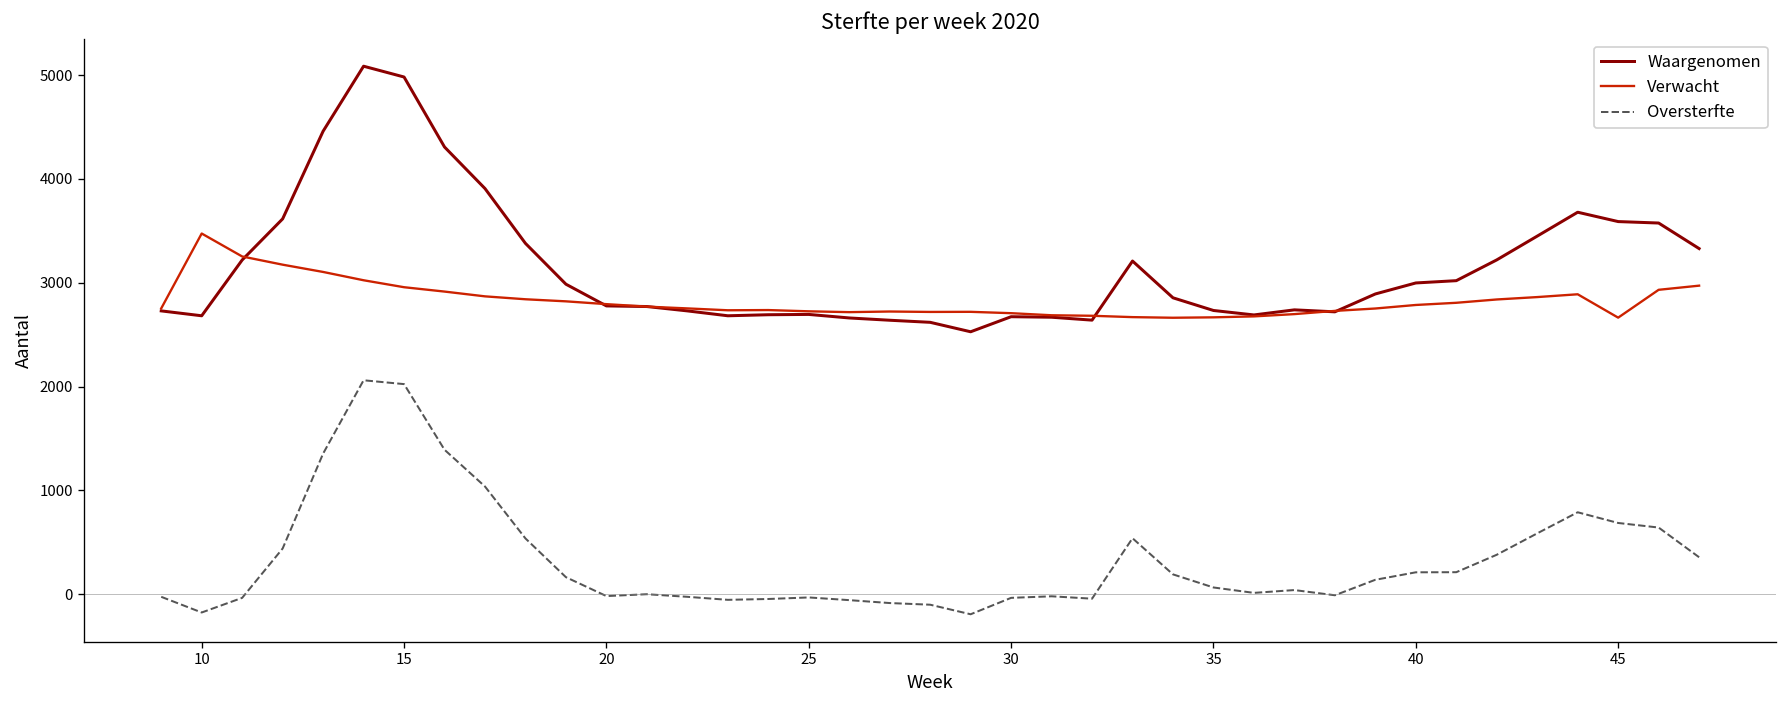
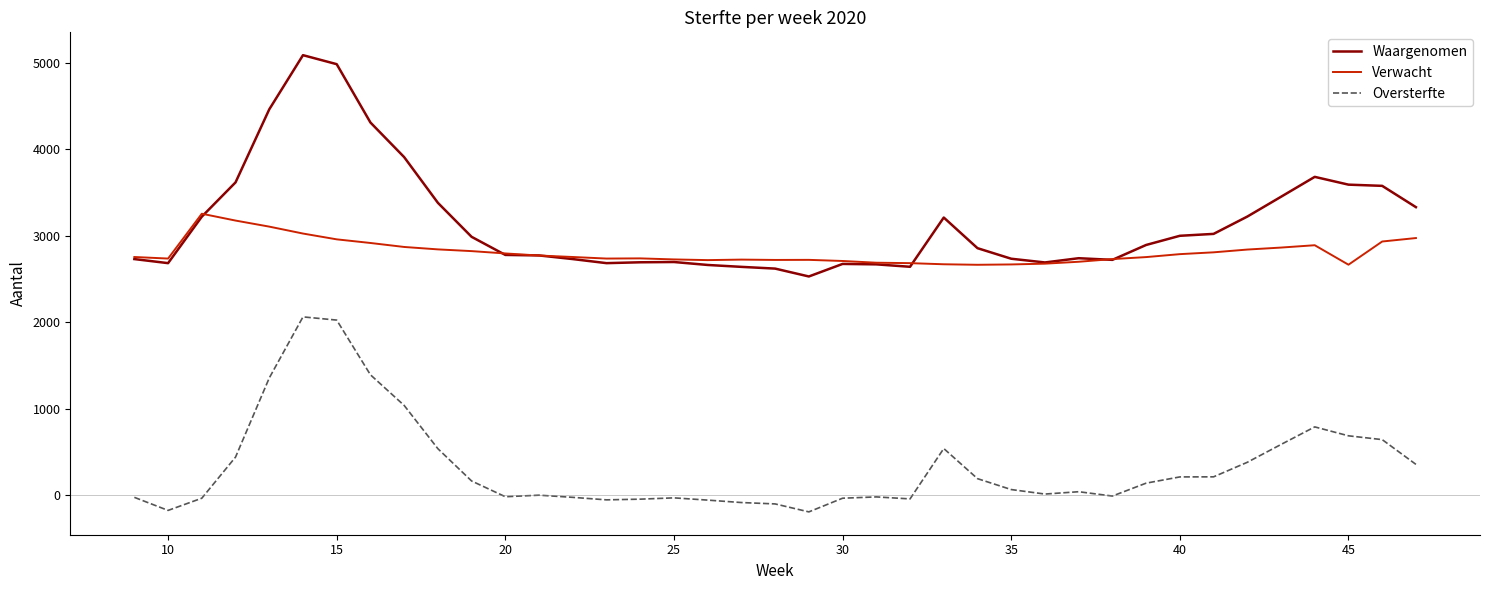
  {
    "Waargenomen": {
      "10": 2700,
      "15": 5000,
      "25": 2700,
      "30": 2700,
      "35": 2700,
      "40": 3000,
      "45": 3600
    },
    "Verwacht": {
-     "10": 3500,
+     "10": 2700,
      "15": 3000,
      "25": 2700,
      "30": 2700,
      "35": 2700,
      "40": 2800,
      "45": 2700
    },
    "Oversterfte": {
      "10": -200,
      "15": 2000,
      "20": 0,
      "25": 0,
      "30": 0,
      "35": 100,
      "40": 200,
      "45": 700
    }
  }
